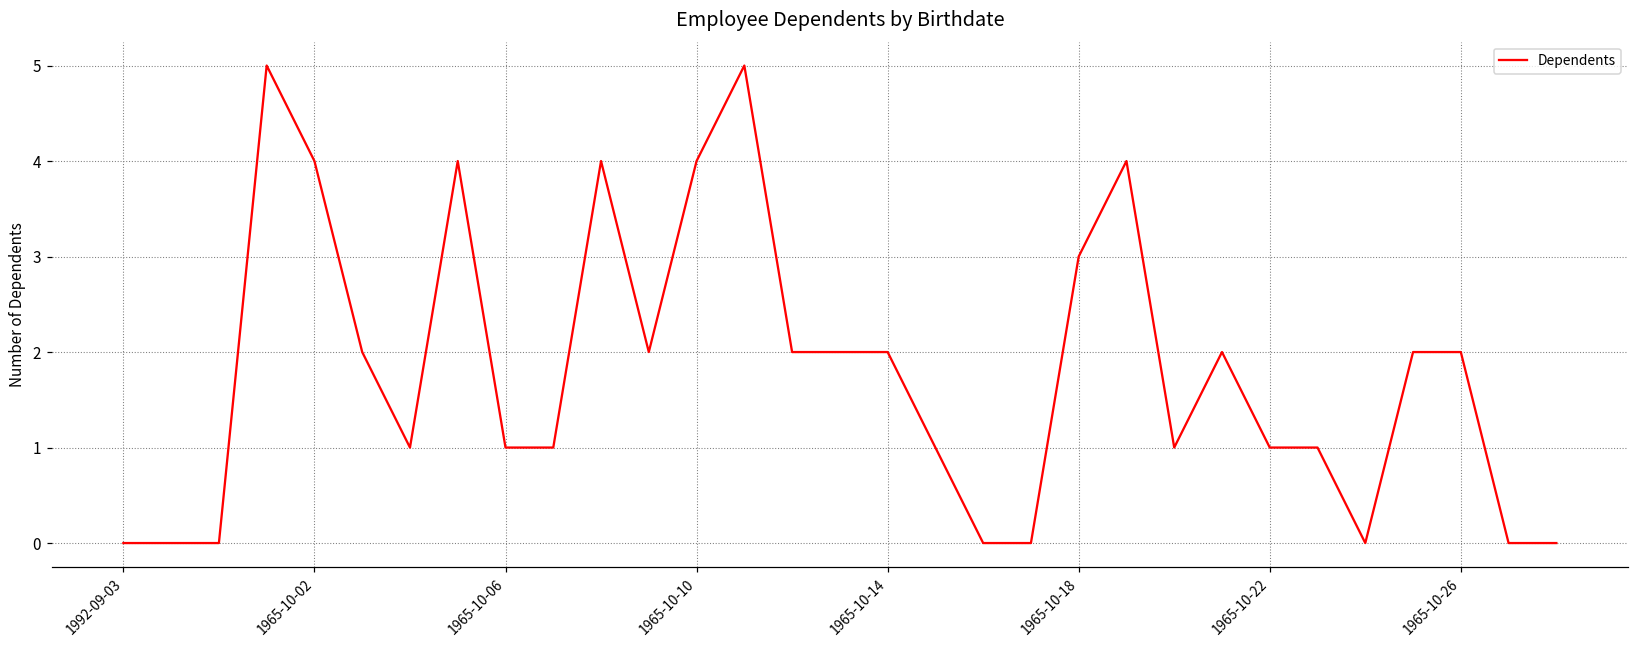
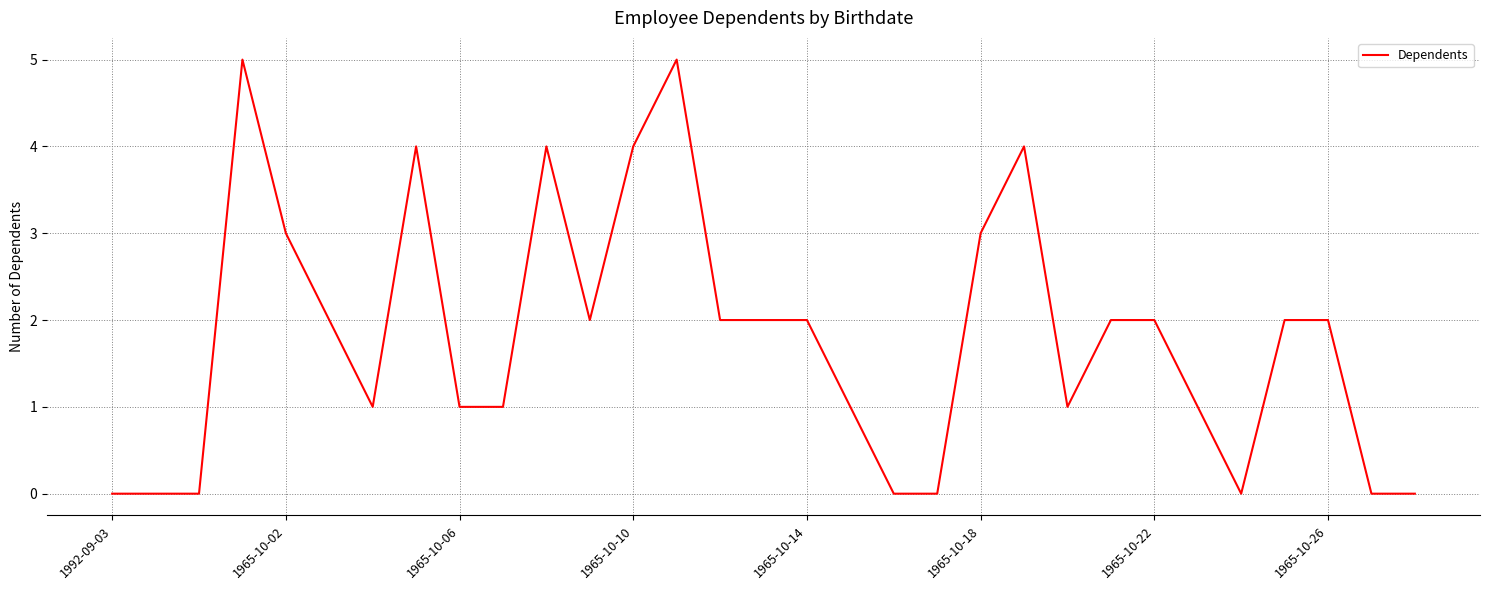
  {
-   "1965-10-02": 4,
+   "1965-10-02": 3,
    "1965-10-06": 1,
    "1965-10-10": 4,
    "1965-10-14": 2,
    "1965-10-18": 3,
-   "1965-10-22": 1,
+   "1965-10-22": 2,
    "1965-10-26": 2
  }
